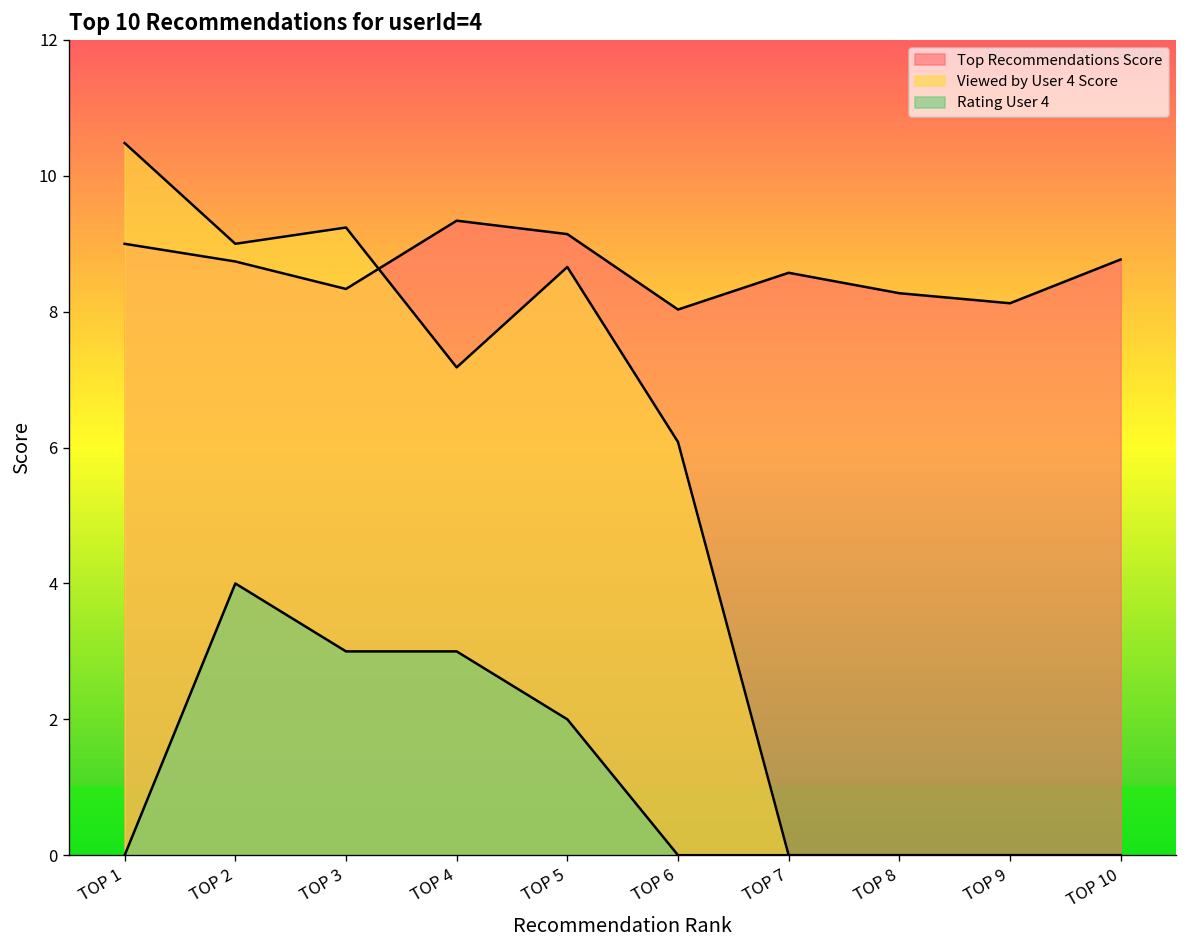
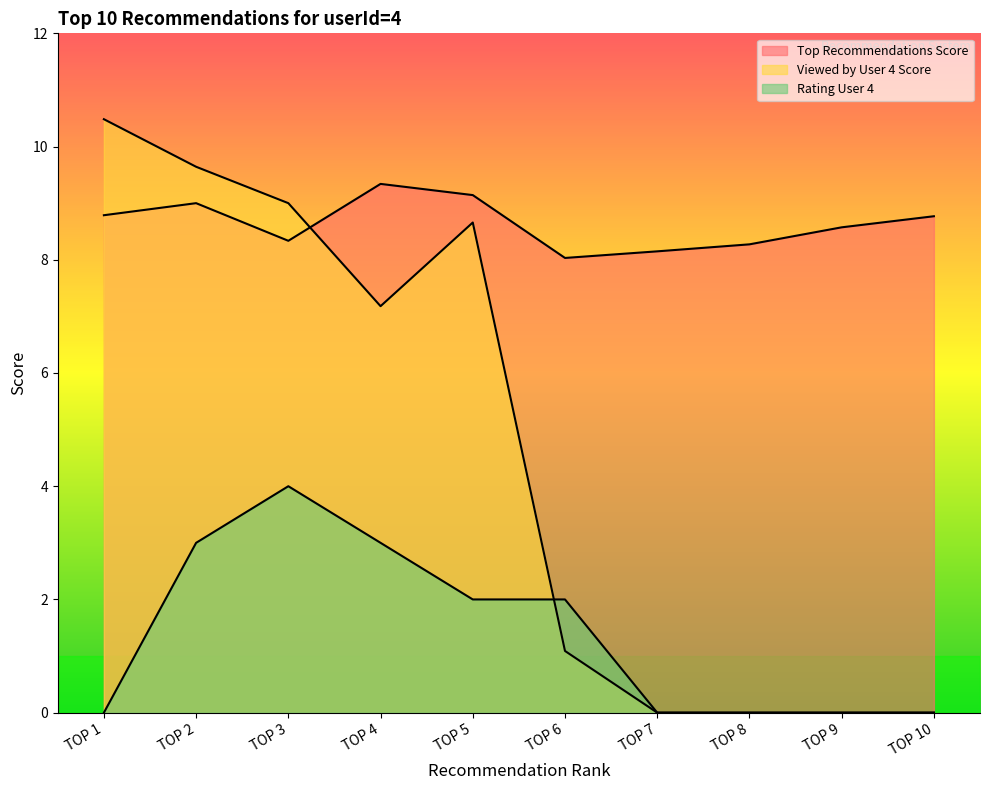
  {
    "Top Recommendations Score": {
-     "TOP 1": 9.0,
-     "TOP 2": 8.7,
+     "TOP 1": 8.8,
+     "TOP 2": 9.0,
      "TOP 3": 8.3,
      "TOP 4": 9.3,
      "TOP 5": 9.1,
      "TOP 6": 8.0,
-     "TOP 7": 8.6,
+     "TOP 7": 8.1,
      "TOP 8": 8.3,
-     "TOP 9": 8.1,
+     "TOP 9": 8.6,
      "TOP 10": 8.8
    },
    "Viewed by User 4 Score": {
      "TOP 1": 10.5,
-     "TOP 2": 9.0,
-     "TOP 3": 9.2,
+     "TOP 2": 9.6,
+     "TOP 3": 9.0,
      "TOP 4": 7.2,
      "TOP 5": 8.7,
-     "TOP 6": 6.1
+     "TOP 6": 1.1
    },
    "Rating User 4": {
      "TOP 1": 0,
-     "TOP 2": 4,
-     "TOP 3": 3,
+     "TOP 2": 3,
+     "TOP 3": 4,
      "TOP 4": 3,
      "TOP 5": 2,
-     "TOP 6": 0
+     "TOP 6": 2
    }
  }
